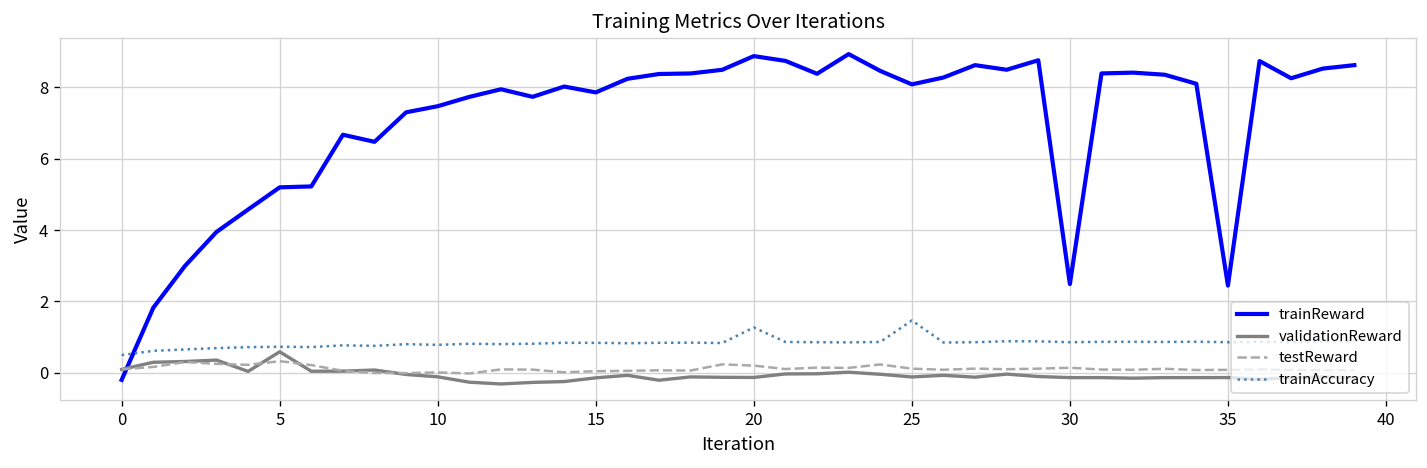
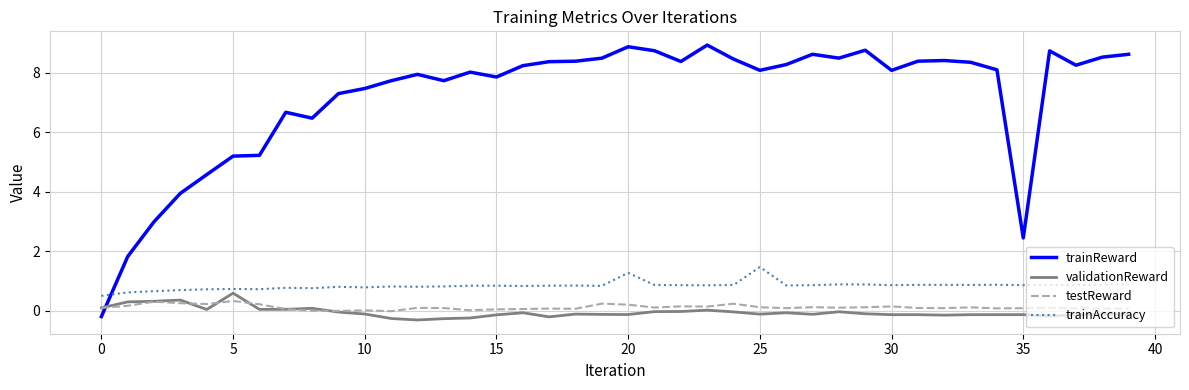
  {
    "trainReward": {
      "0": -0.2,
      "5": 5.2,
      "10": 7.5,
      "15": 7.9,
      "20": 8.9,
      "25": 8.1,
-     "30": 2.5,
+     "30": 8.1,
      "35": 2.4
    },
    "validationReward": {
      "5": 0.6,
      "10": -0.1,
      "15": -0.1,
      "20": -0.1,
      "25": -0.1,
      "30": -0.1,
      "35": -0.1
    },
    "testReward": {
      "5": 0.3,
      "10": 0.0,
      "15": 0.0,
      "20": 0.2,
      "25": 0.1,
      "30": 0.1,
      "35": 0.1
    },
    "trainAccuracy": {
      "0": 0.5,
      "5": 0.7,
      "10": 0.8,
      "15": 0.8,
      "20": 1.3,
      "25": 1.5,
      "30": 0.9,
      "35": 0.9
    }
  }
